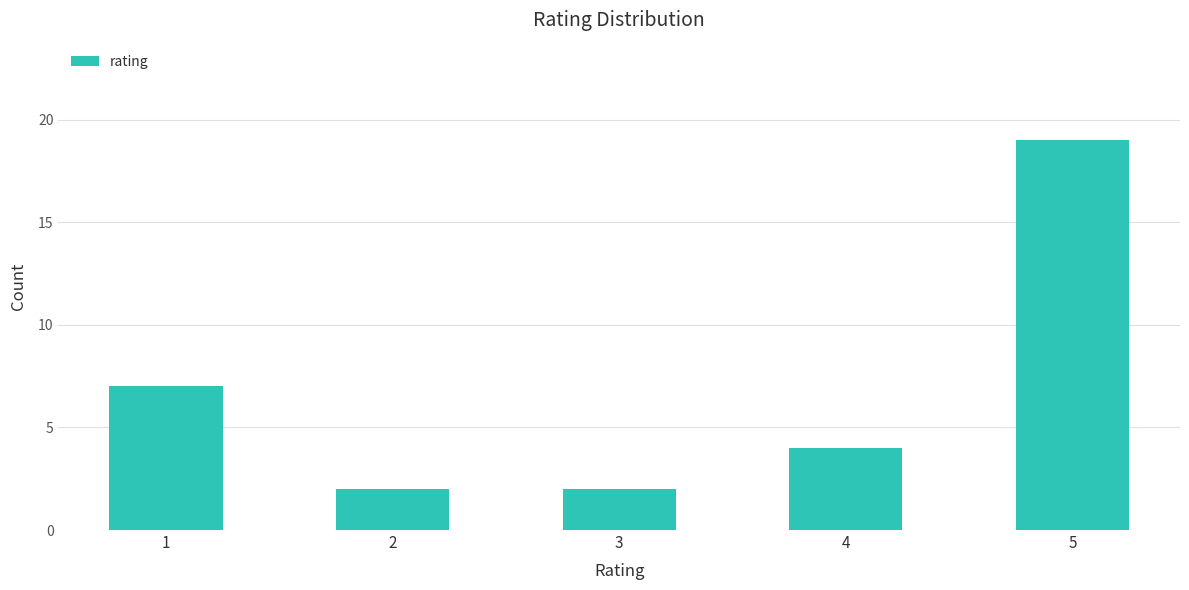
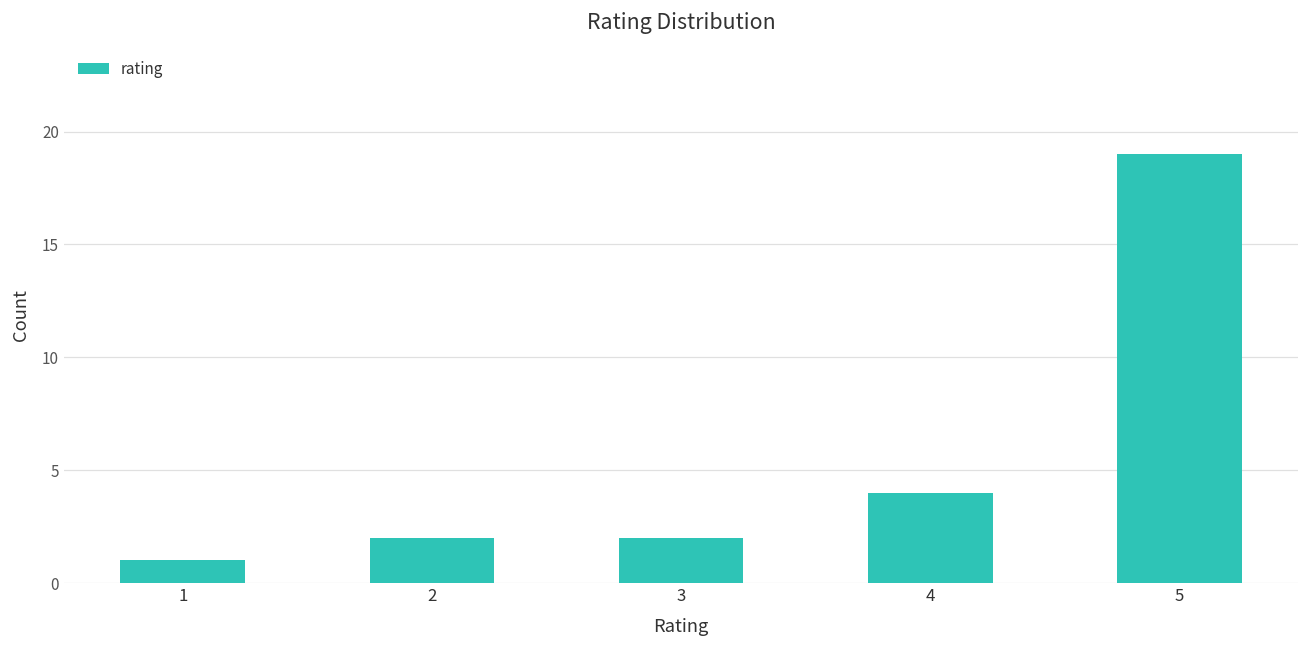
  {
-   "1": 7,
+   "1": 1,
    "2": 2,
    "3": 2,
    "4": 4,
    "5": 19
  }
